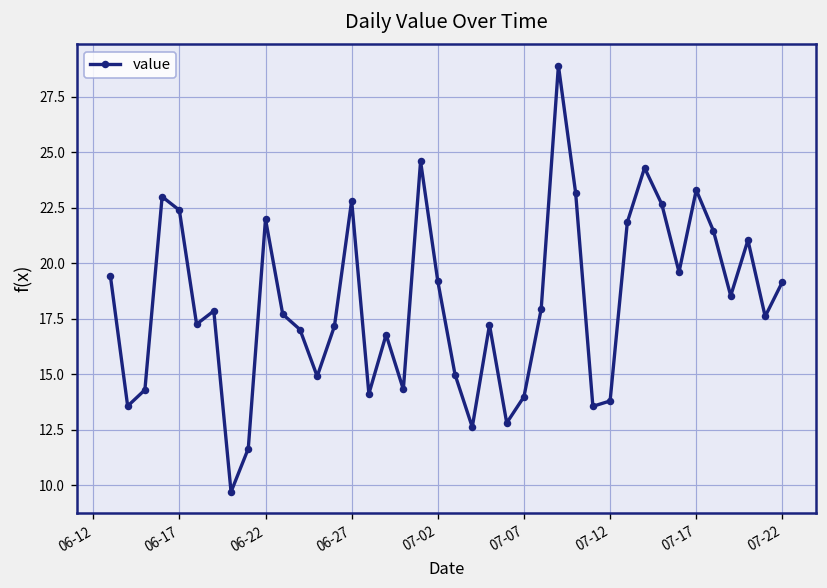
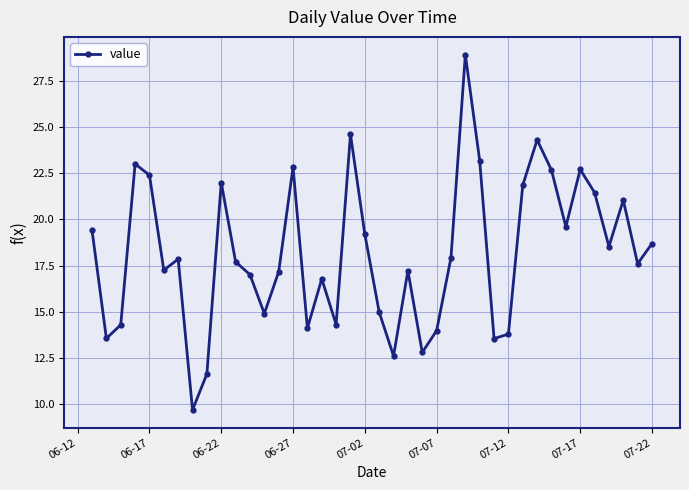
  {
    "06-17": 22.4,
    "06-22": 22.0,
    "06-27": 22.8,
    "07-02": 19.2,
    "07-07": 14.0,
    "07-12": 13.8,
-   "07-17": 23.3,
-   "07-22": 19.2
+   "07-17": 22.7,
+   "07-22": 18.7
  }
